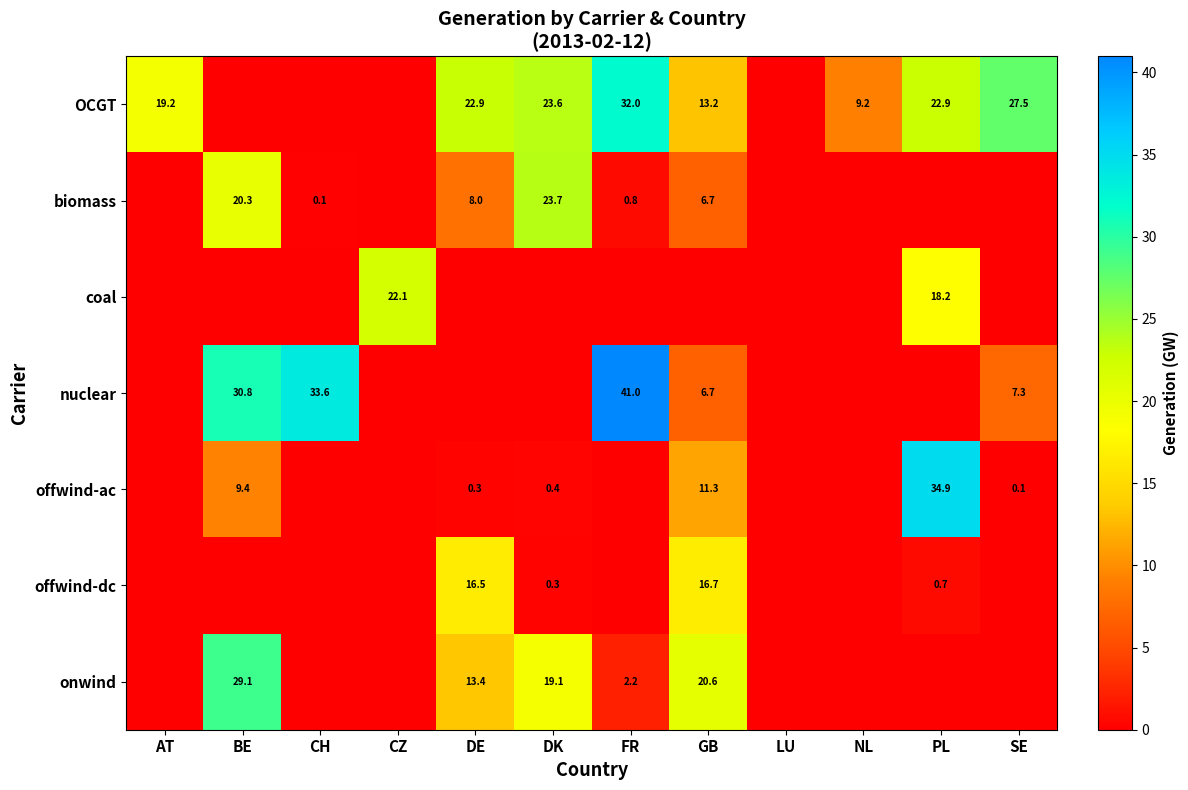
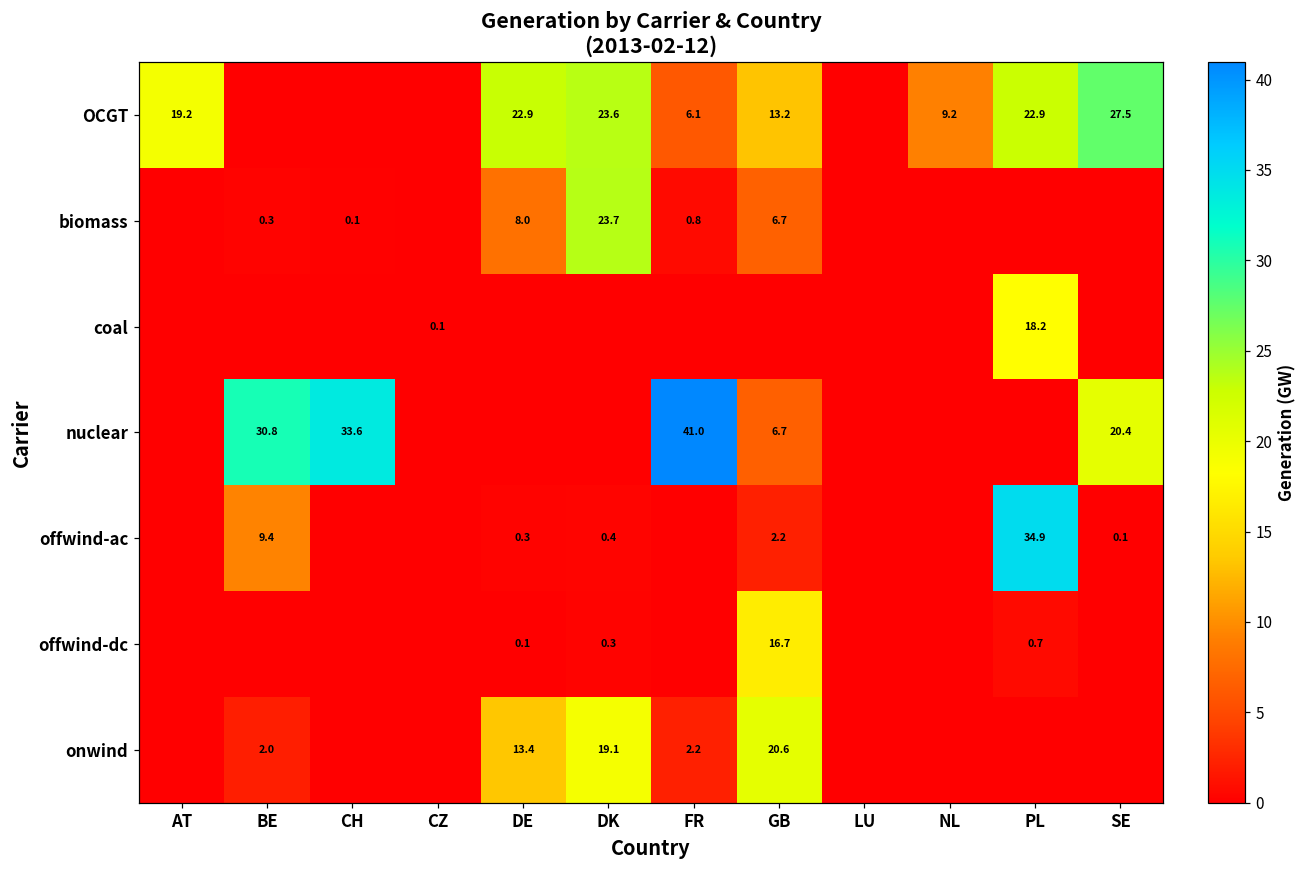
  {
    "OCGT": {
      "AT": 19.2,
      "DE": 22.9,
      "DK": 23.6,
-     "FR": 32.0,
+     "FR": 6.1,
      "GB": 13.2,
      "NL": 9.2,
      "PL": 22.9,
      "SE": 27.5
    },
    "biomass": {
-     "BE": 20.3,
+     "BE": 0.3,
      "CH": 0.1,
      "DE": 8.0,
      "DK": 23.7,
      "FR": 0.8,
      "GB": 6.7
    },
    "coal": {
-     "CZ": 22.1,
+     "CZ": 0.1,
      "PL": 18.2
    },
    "nuclear": {
      "BE": 30.8,
      "CH": 33.6,
      "FR": 41.0,
      "GB": 6.7,
-     "SE": 7.3
+     "SE": 20.4
    },
    "offwind-ac": {
      "BE": 9.4,
      "DE": 0.3,
      "DK": 0.4,
-     "GB": 11.3,
+     "GB": 2.2,
      "PL": 34.9,
      "SE": 0.1
    },
    "offwind-dc": {
-     "DE": 16.5,
+     "DE": 0.1,
      "DK": 0.3,
      "GB": 16.7,
      "PL": 0.7
    },
    "onwind": {
-     "BE": 29.1,
+     "BE": 2.0,
      "DE": 13.4,
      "DK": 19.1,
      "FR": 2.2,
      "GB": 20.6
    }
  }
